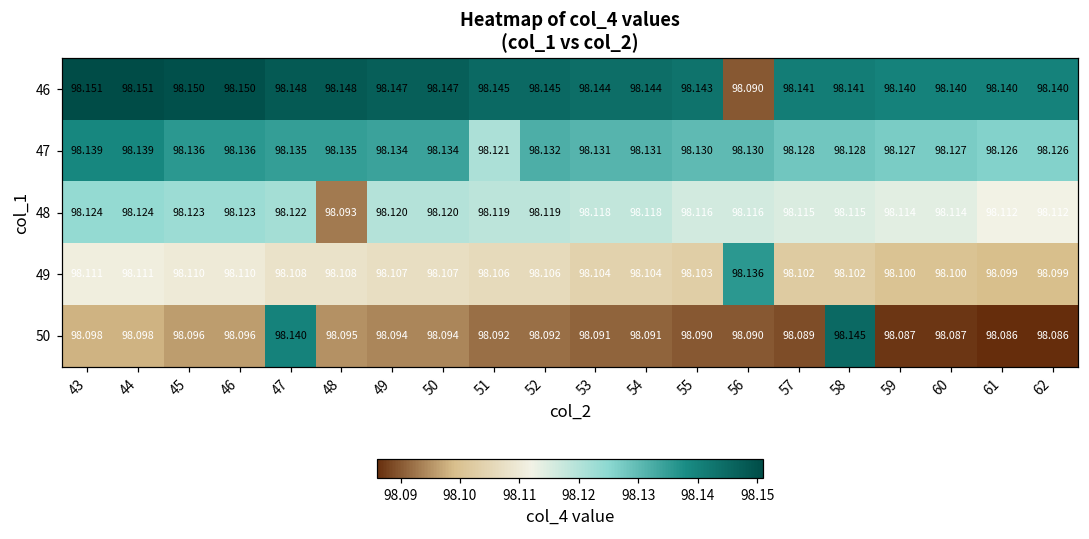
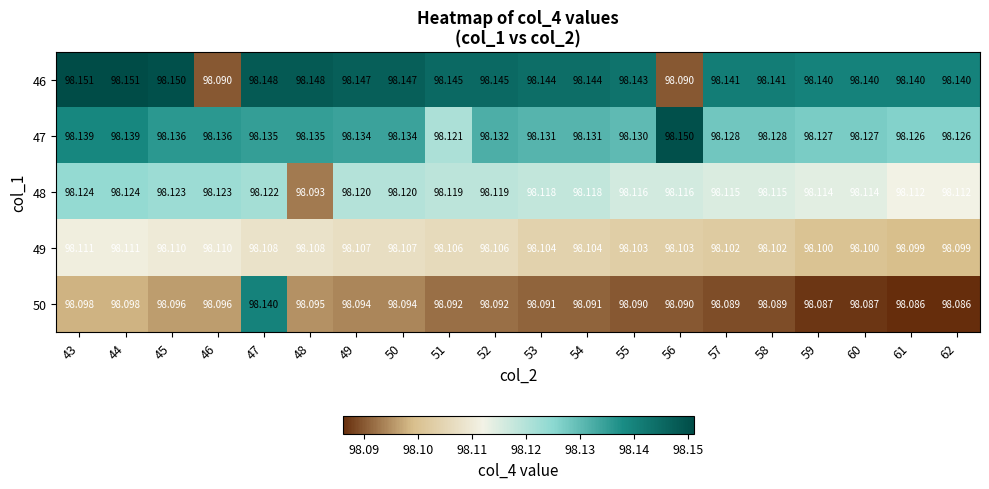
  {
    "46": {
      "43": 98.151,
      "44": 98.151,
      "45": 98.150,
-     "46": 98.150,
+     "46": 98.090,
      "47": 98.148,
      "48": 98.148,
      "49": 98.147,
      "50": 98.147,
      "51": 98.145,
      "52": 98.145,
      "53": 98.144,
      "54": 98.144,
      "55": 98.143,
      "56": 98.090,
      "57": 98.141,
      "58": 98.141,
      "59": 98.140,
      "60": 98.140,
      "61": 98.140,
      "62": 98.140
    },
    "47": {
      "43": 98.139,
      "44": 98.139,
      "45": 98.136,
      "46": 98.136,
      "47": 98.135,
      "48": 98.135,
      "49": 98.134,
      "50": 98.134,
      "51": 98.121,
      "52": 98.132,
      "53": 98.131,
      "54": 98.131,
      "55": 98.130,
-     "56": 98.130,
+     "56": 98.150,
      "57": 98.128,
      "58": 98.128,
      "59": 98.127,
      "60": 98.127,
      "61": 98.126,
      "62": 98.126
    },
    "48": {
      "43": 98.124,
      "44": 98.124,
      "45": 98.123,
      "46": 98.123,
      "47": 98.122,
      "48": 98.093,
      "49": 98.120,
      "50": 98.120,
      "51": 98.119,
      "52": 98.119,
      "53": 98.118,
      "54": 98.118
    },
    "49": {
      "47": 98.108,
      "48": 98.108,
      "49": 98.107,
      "50": 98.107,
      "51": 98.106,
      "52": 98.106,
      "53": 98.104,
      "54": 98.104,
      "55": 98.103,
-     "56": 98.136,
+     "56": 98.103,
      "57": 98.102,
      "58": 98.102,
      "59": 98.100,
      "60": 98.100,
      "61": 98.099,
      "62": 98.099
    },
    "50": {
      "43": 98.098,
      "44": 98.098,
      "45": 98.096,
      "46": 98.096,
      "47": 98.140,
      "48": 98.095,
      "49": 98.094,
      "50": 98.094,
      "51": 98.092,
      "52": 98.092,
      "53": 98.091,
      "54": 98.091,
      "55": 98.090,
      "56": 98.090,
      "57": 98.089,
-     "58": 98.145,
+     "58": 98.089,
      "59": 98.087,
      "60": 98.087,
      "61": 98.086,
      "62": 98.086
    }
  }
